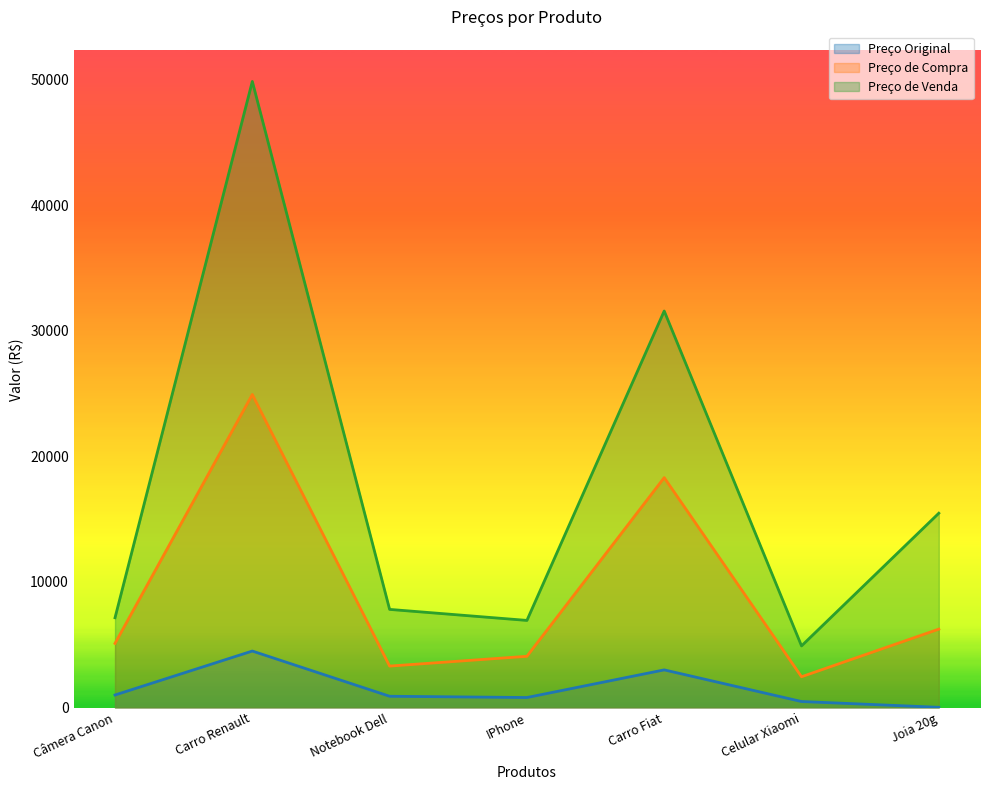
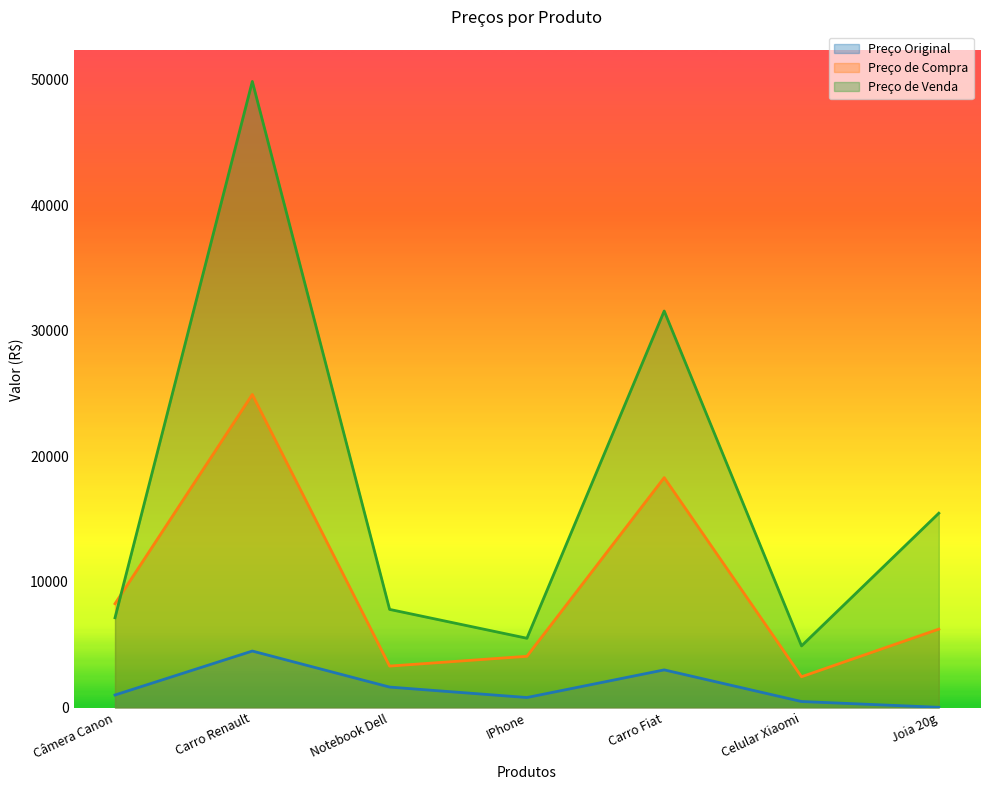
  {
    "Preço Original": {
      "Câmera Canon": 1000,
      "Carro Renault": 4500,
-     "Notebook Dell": 900,
+     "Notebook Dell": 1600,
      "IPhone": 800,
      "Carro Fiat": 3000,
      "Celular Xiaomi": 500,
      "Joia 20g": 0
    },
    "Preço de Compra": {
-     "Câmera Canon": 5100,
+     "Câmera Canon": 8300,
      "Carro Renault": 24900,
      "Notebook Dell": 3300,
      "IPhone": 4100,
      "Carro Fiat": 18300,
      "Celular Xiaomi": 2500,
      "Joia 20g": 6200
    },
    "Preço de Venda": {
      "Câmera Canon": 7200,
      "Carro Renault": 49900,
      "Notebook Dell": 7800,
-     "IPhone": 6900,
+     "IPhone": 5500,
      "Carro Fiat": 31600,
      "Celular Xiaomi": 4900,
      "Joia 20g": 15500
    }
  }
